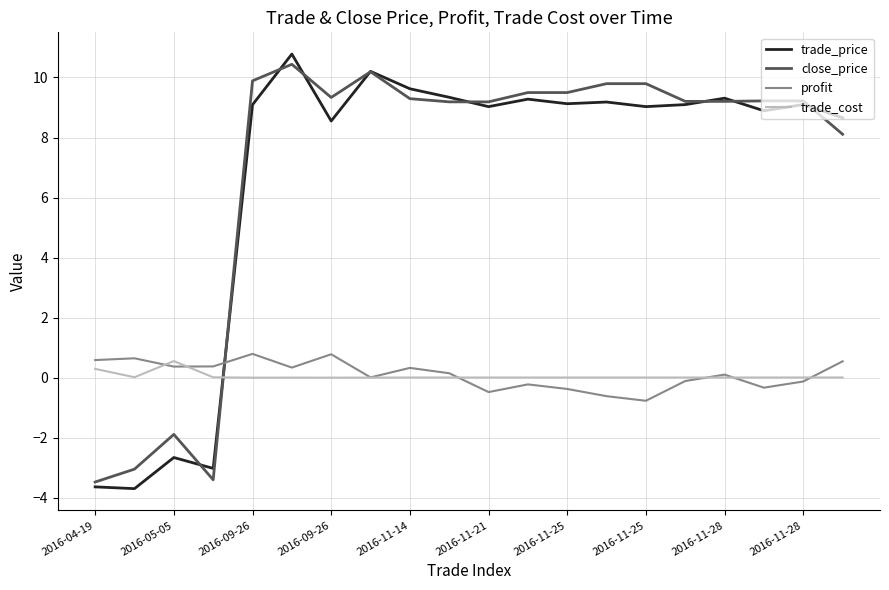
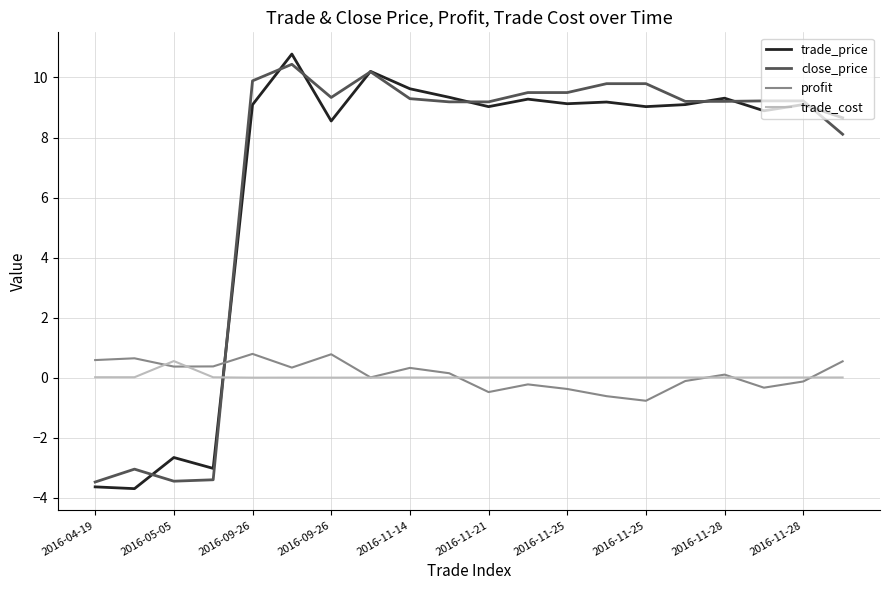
  {
    "trade_price": {
      "2016-04-19": -3.6,
      "2016-05-05": -2.7,
      "2016-11-21": 9.0
    },
    "close_price": {
      "2016-04-19": -3.5,
-     "2016-05-05": -1.9,
+     "2016-05-05": -3.4,
      "2016-11-21": 9.2
    },
    "profit": {
      "2016-04-19": 0.6,
      "2016-05-05": 0.4,
      "2016-11-21": -0.5
    },
    "trade_cost": {
-     "2016-04-19": 0.3,
+     "2016-04-19": 0.0,
      "2016-05-05": 0.6,
      "2016-11-21": 0.0
    }
  }
